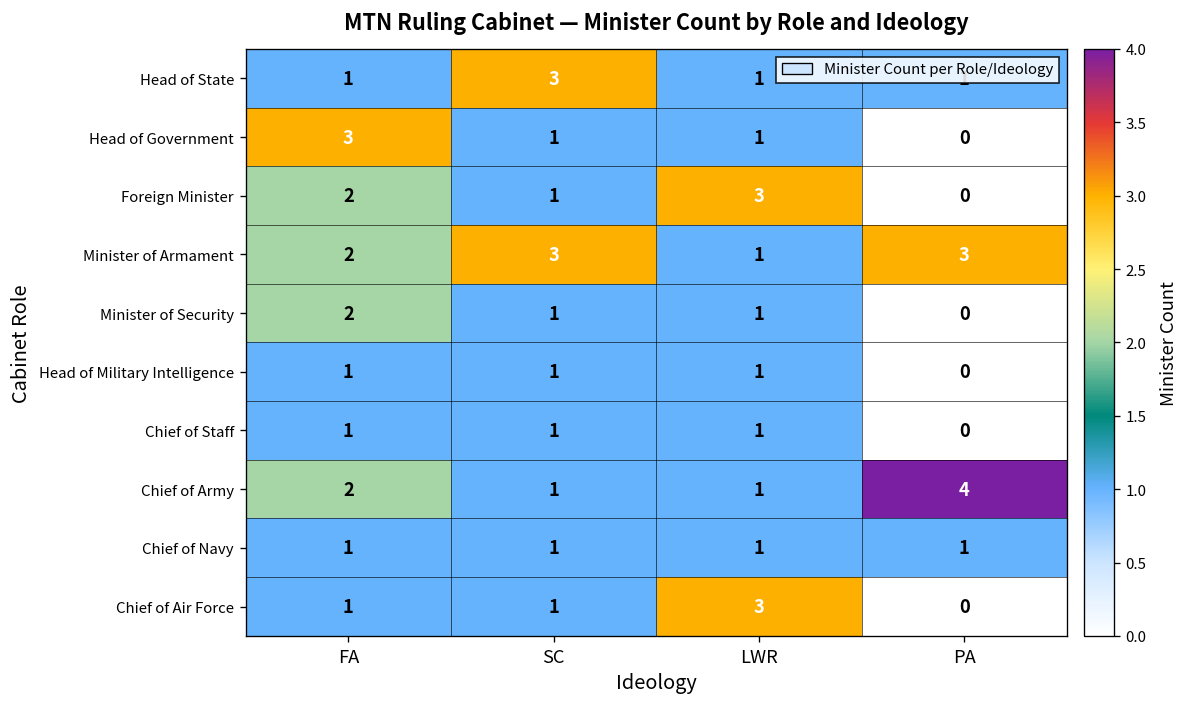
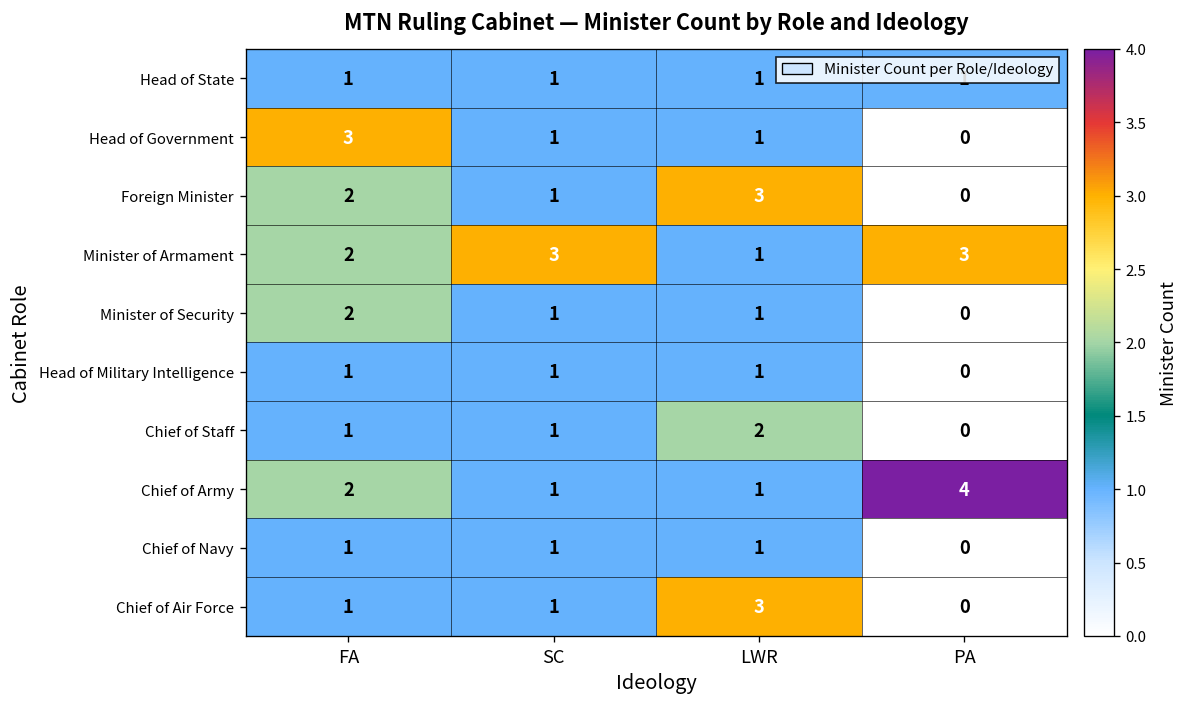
  {
    "Head of State": {
      "FA": 1,
-     "SC": 3,
+     "SC": 1,
      "LWR": 1
    },
    "Head of Government": {
      "FA": 3,
      "SC": 1,
      "LWR": 1,
      "PA": 0
    },
    "Foreign Minister": {
      "FA": 2,
      "SC": 1,
      "LWR": 3,
      "PA": 0
    },
    "Minister of Armament": {
      "FA": 2,
      "SC": 3,
      "LWR": 1,
      "PA": 3
    },
    "Minister of Security": {
      "FA": 2,
      "SC": 1,
      "LWR": 1,
      "PA": 0
    },
    "Head of Military Intelligence": {
      "FA": 1,
      "SC": 1,
      "LWR": 1,
      "PA": 0
    },
    "Chief of Staff": {
      "FA": 1,
      "SC": 1,
-     "LWR": 1,
+     "LWR": 2,
      "PA": 0
    },
    "Chief of Army": {
      "FA": 2,
      "SC": 1,
      "LWR": 1,
      "PA": 4
    },
    "Chief of Navy": {
      "FA": 1,
      "SC": 1,
      "LWR": 1,
-     "PA": 1
+     "PA": 0
    },
    "Chief of Air Force": {
      "FA": 1,
      "SC": 1,
      "LWR": 3,
      "PA": 0
    }
  }
